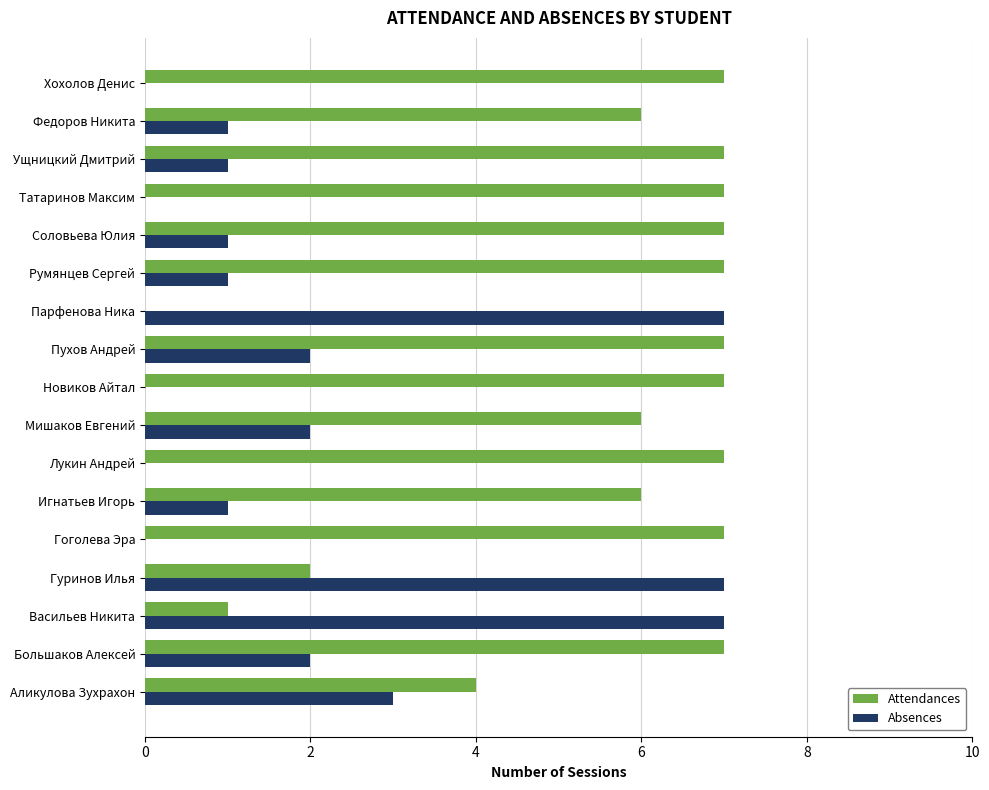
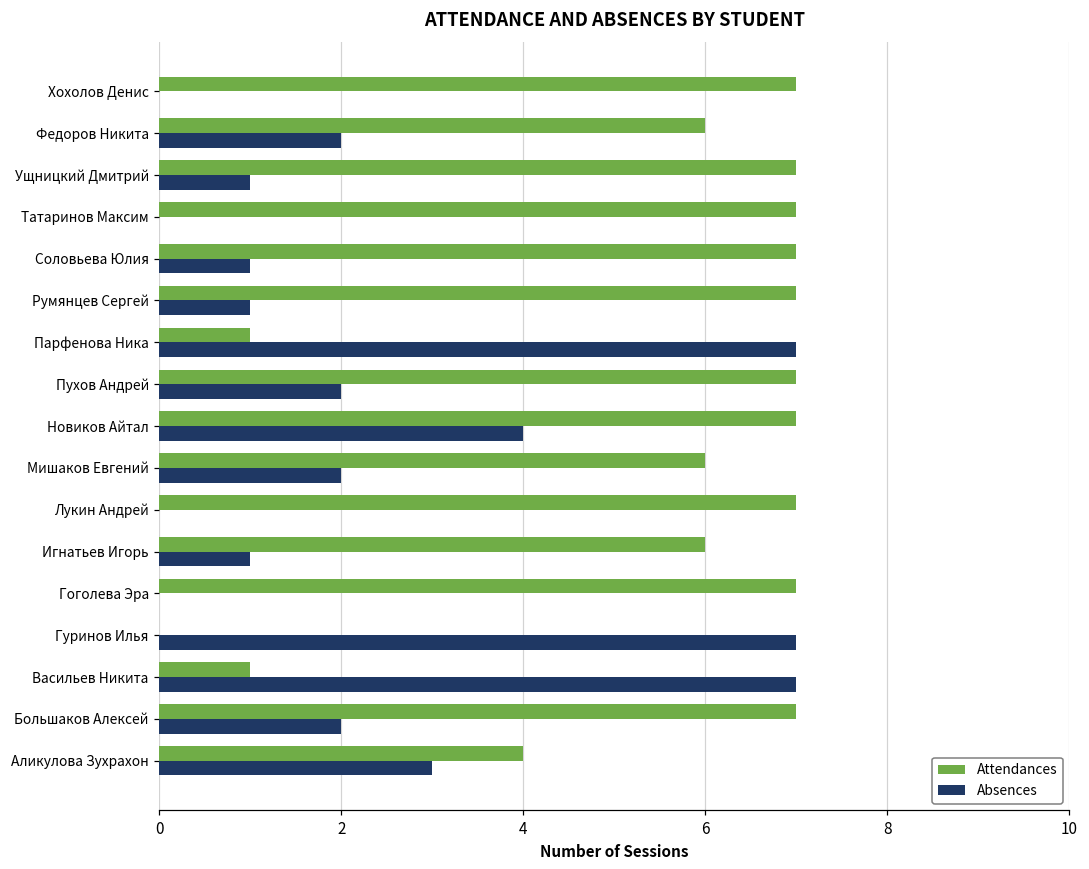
  {
    "Attendances": {
      "Хохолов Денис": 7,
      "Федоров Никита": 6,
      "Ущницкий Дмитрий": 7,
      "Татаринов Максим": 7,
      "Соловьева Юлия": 7,
      "Румянцев Сергей": 7,
-     "Парфенова Ника": 0,
+     "Парфенова Ника": 1,
      "Пухов Андрей": 7,
      "Новиков Айтал": 7,
      "Мишаков Евгений": 6,
      "Лукин Андрей": 7,
      "Игнатьев Игорь": 6,
      "Гоголева Эра": 7,
-     "Гуринов Илья": 2,
+     "Гуринов Илья": 0,
      "Васильев Никита": 1,
      "Большаков Алексей": 7,
      "Аликулова Зухрахон": 4
    },
    "Absences": {
      "Хохолов Денис": 0,
-     "Федоров Никита": 1,
+     "Федоров Никита": 2,
      "Ущницкий Дмитрий": 1,
      "Татаринов Максим": 0,
      "Соловьева Юлия": 1,
      "Румянцев Сергей": 1,
      "Парфенова Ника": 7,
      "Пухов Андрей": 2,
-     "Новиков Айтал": 0,
+     "Новиков Айтал": 4,
      "Мишаков Евгений": 2,
      "Лукин Андрей": 0,
      "Игнатьев Игорь": 1,
      "Гоголева Эра": 0,
      "Гуринов Илья": 7,
      "Васильев Никита": 7,
      "Большаков Алексей": 2,
      "Аликулова Зухрахон": 3
    }
  }
